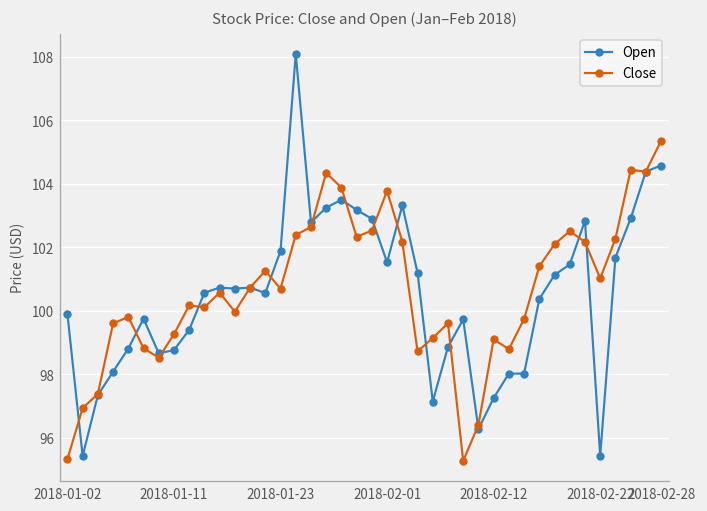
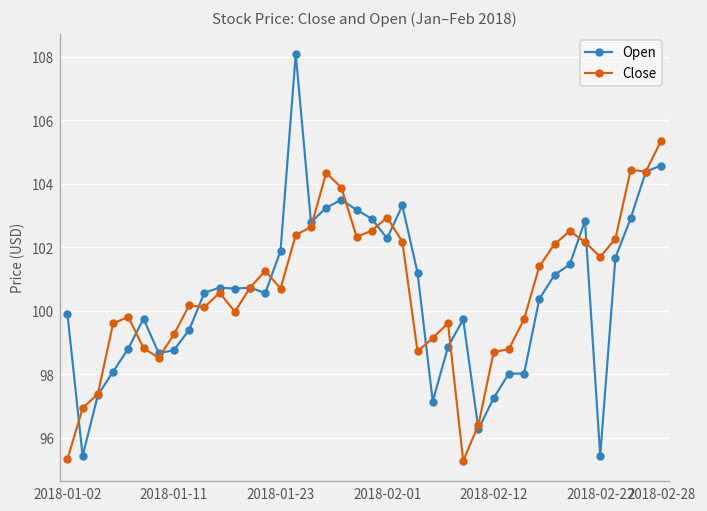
  {
    "Open": {
      "2018-01-02": 99.9,
      "2018-01-11": 98.8,
      "2018-01-23": 101.9,
-     "2018-02-01": 101.5,
+     "2018-02-01": 102.3,
      "2018-02-12": 97.3,
      "2018-02-22": 95.4,
      "2018-02-28": 104.6
    },
    "Close": {
      "2018-01-02": 95.3,
      "2018-01-11": 99.3,
      "2018-01-23": 100.7,
-     "2018-02-01": 103.8,
-     "2018-02-12": 99.1,
-     "2018-02-22": 101.0,
+     "2018-02-01": 102.9,
+     "2018-02-12": 98.7,
+     "2018-02-22": 101.7,
      "2018-02-28": 105.4
    }
  }
